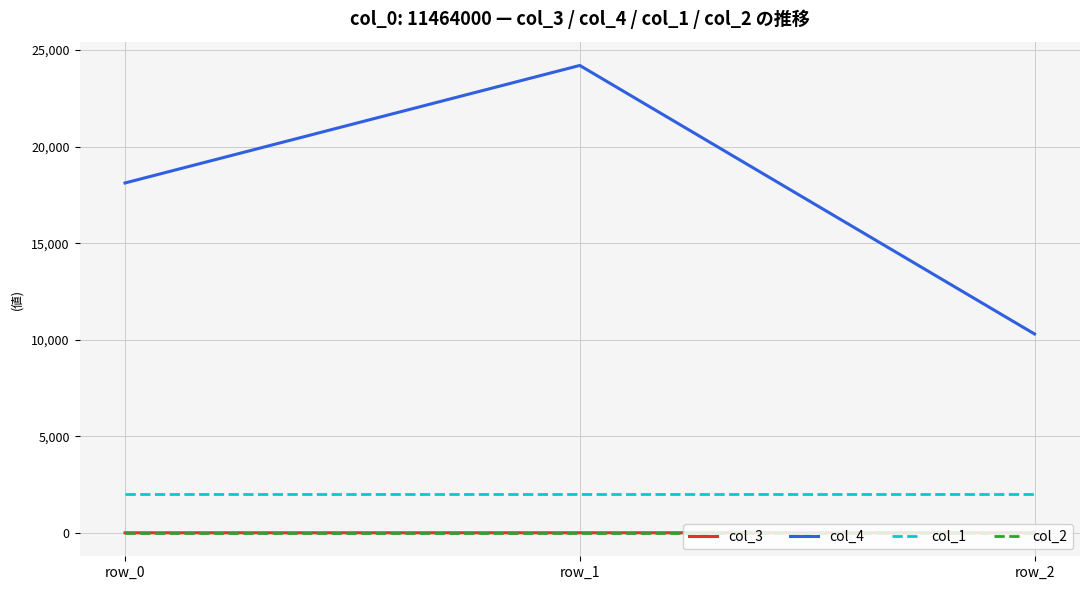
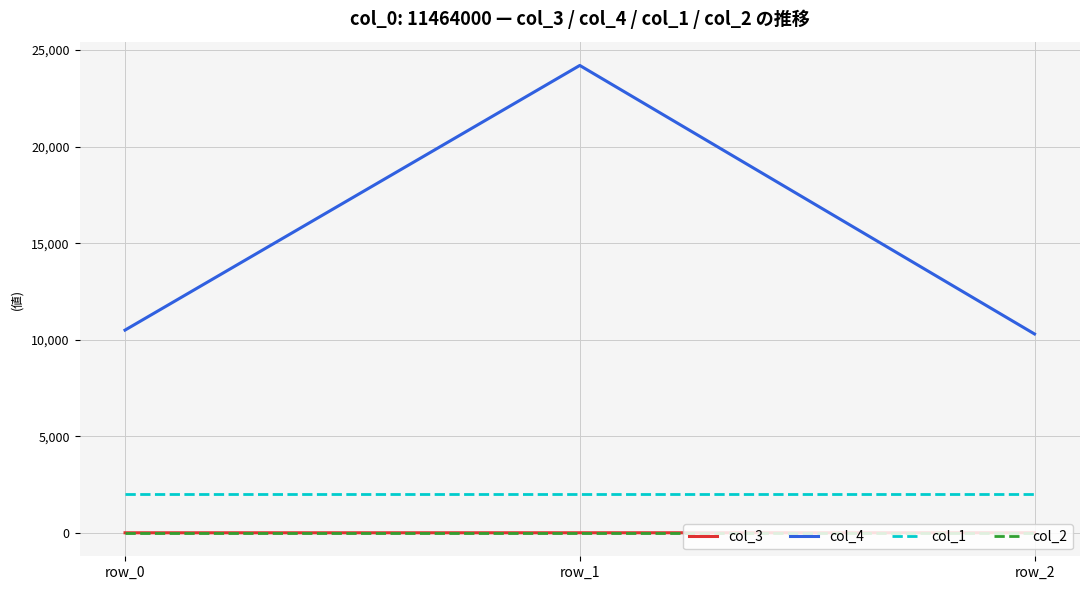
  {
    "col_2": {
      "row_0": "0",
      "row_1": "0"
    },
    "col_4": {
-     "row_0": "18,100",
+     "row_0": "10,500",
      "row_1": "24,200",
      "row_2": "10,300"
    },
    "col_1": {
      "row_0": "2,000",
      "row_1": "2,000",
      "row_2": "2,000"
    }
  }
